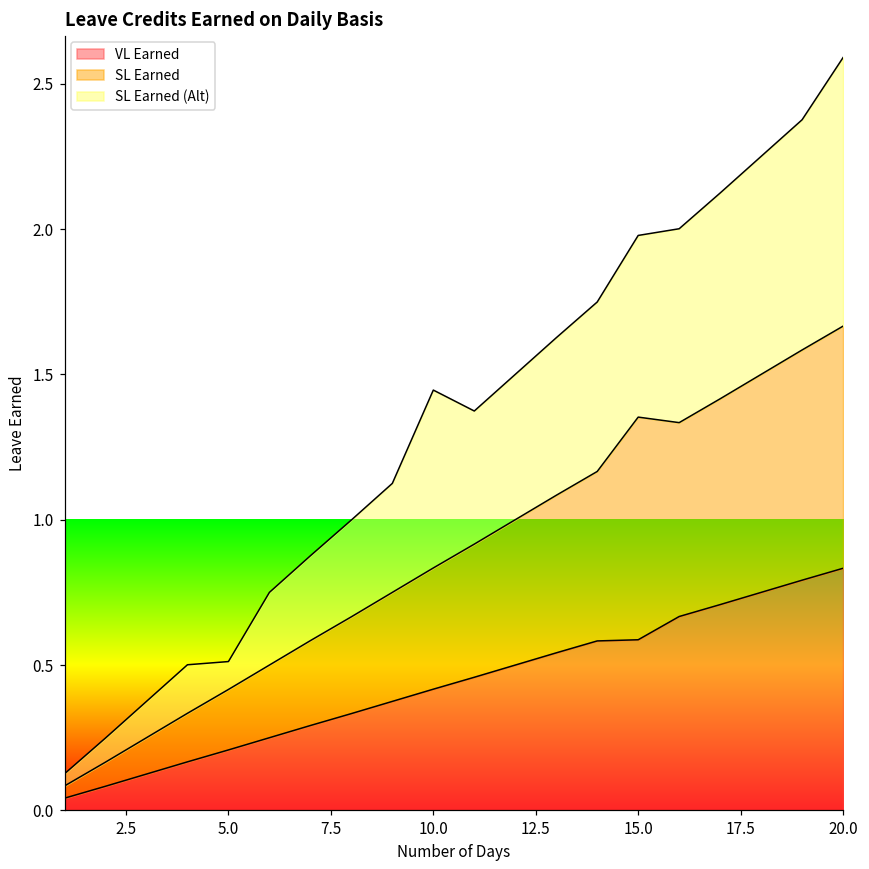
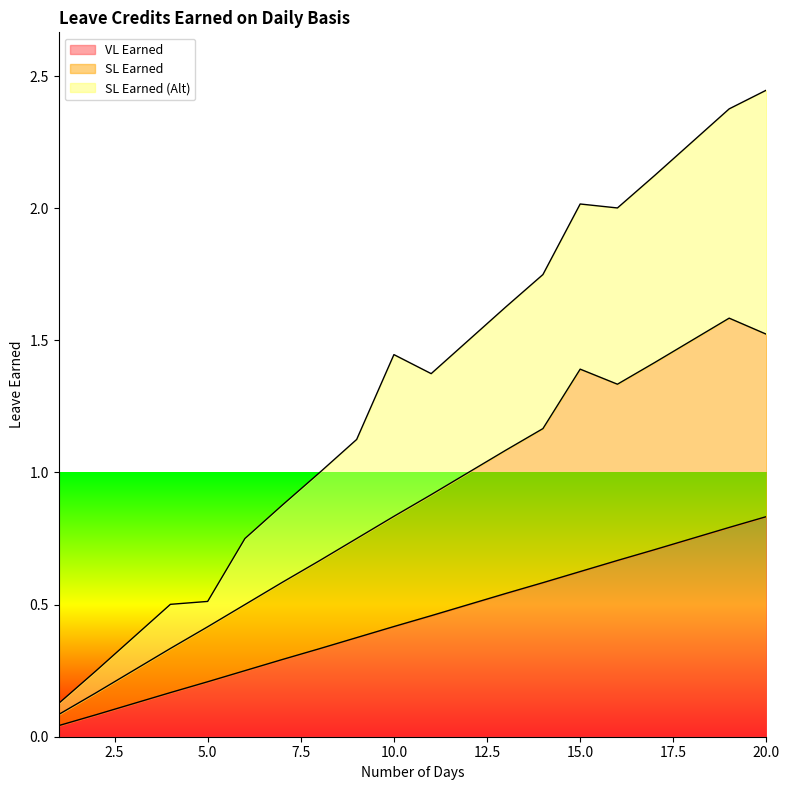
  {
    "VL Earned": {
      "5.0": 0.21,
      "10.0": 0.42,
-     "15.0": 0.59,
+     "15.0": 0.63,
      "20.0": 0.83
    },
    "SL Earned": {
      "5.0": 0.21,
      "10.0": 0.42,
      "15.0": 0.77,
-     "20.0": 0.83
+     "20.0": 0.69
    },
    "SL Earned (Alt)": {
      "5.0": 0.10,
      "10.0": 0.61,
      "15.0": 0.63,
      "20.0": 0.92
    }
  }
